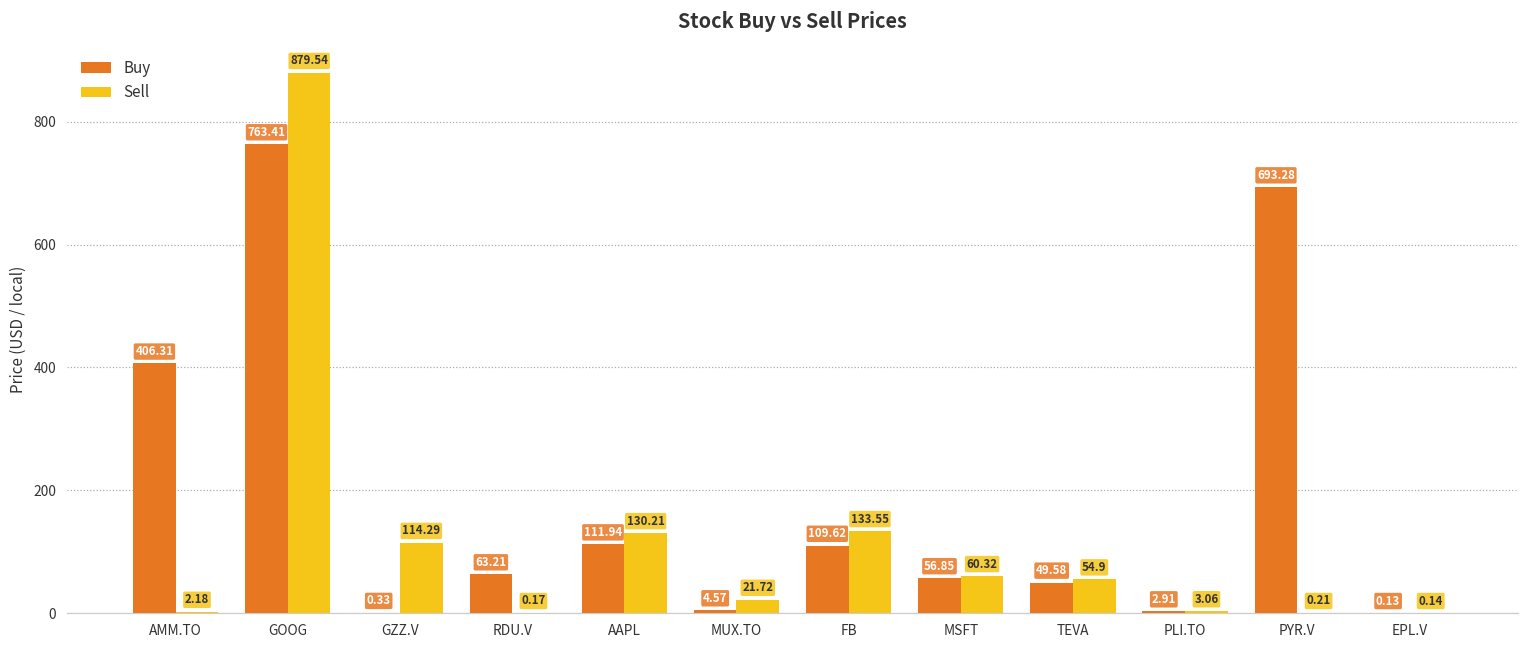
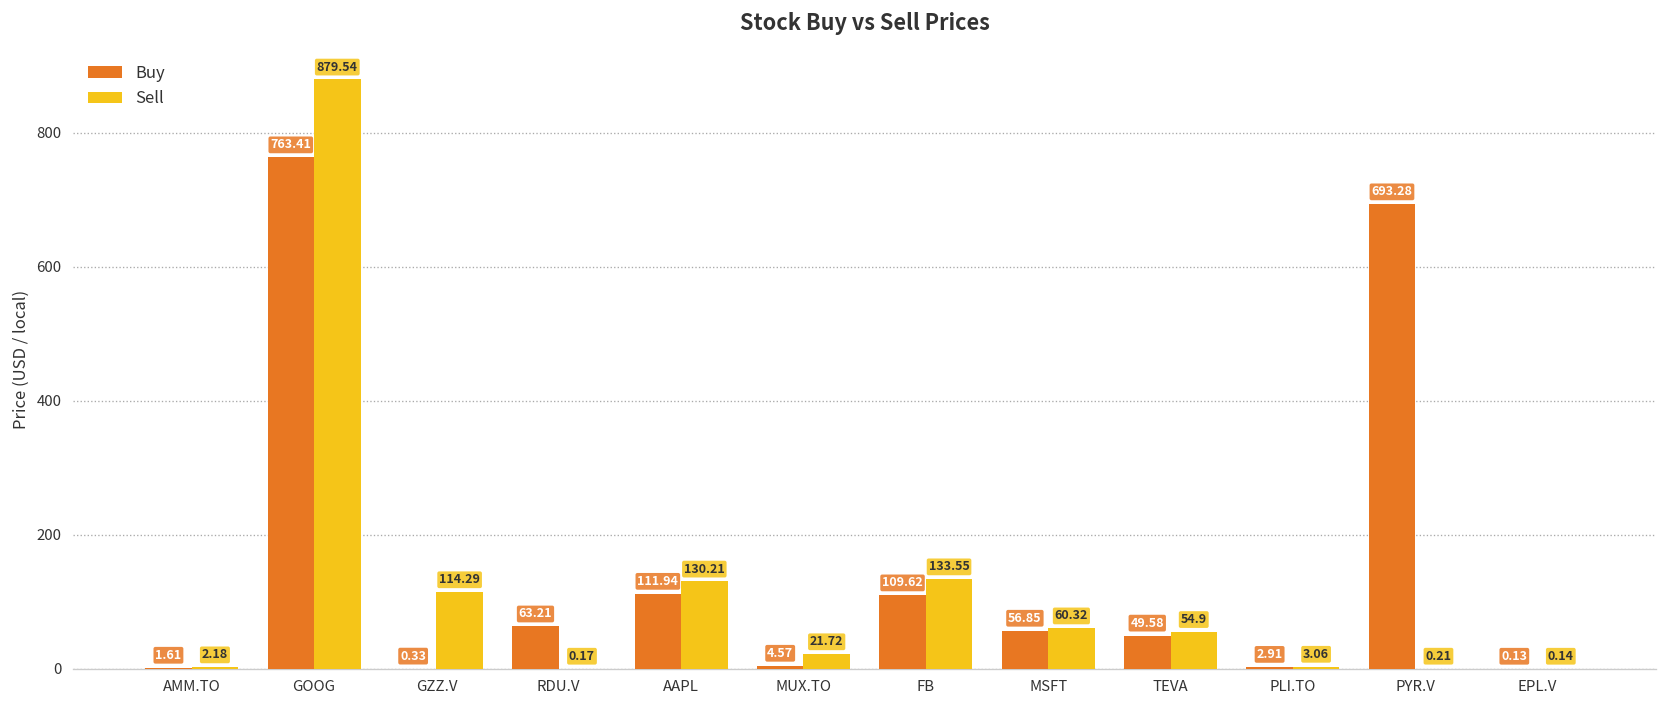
  {
    "Buy": {
-     "AMM.TO": 406.31
+     "AMM.TO": 1.61
    }
  }
